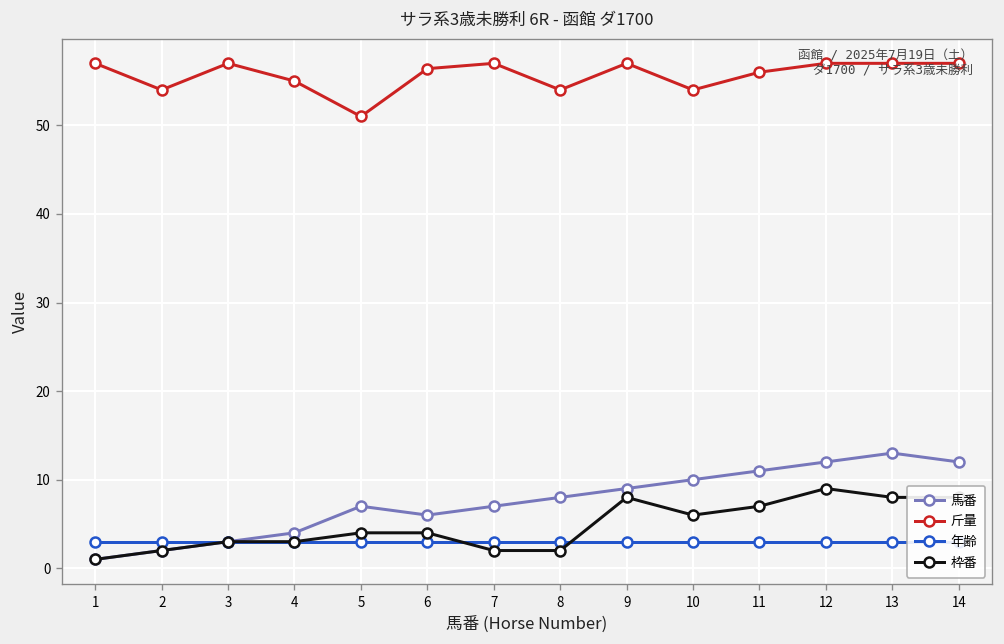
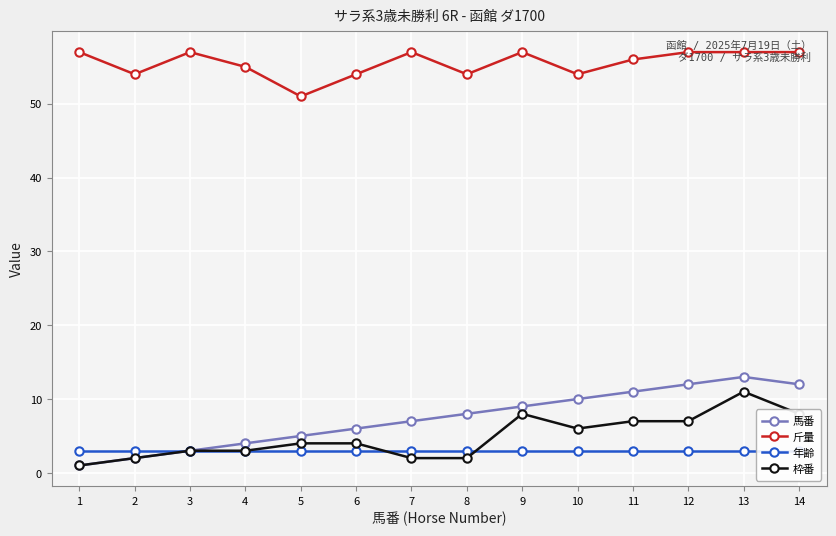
  {
    "馬番": {
      "4": 4,
-     "5": 7,
+     "5": 5,
      "6": 6,
      "7": 7,
      "8": 8,
      "9": 9,
      "10": 10,
      "11": 11,
      "12": 12,
      "13": 13,
      "14": 12
    },
    "斤量": {
      "1": 57,
      "2": 54,
      "3": 57,
      "4": 55,
      "5": 51,
-     "6": 56,
+     "6": 54,
      "7": 57,
      "8": 54,
      "9": 57,
      "10": 54,
      "11": 56
    },
    "年齢": {
      "1": 3,
      "2": 3,
      "5": 3,
      "6": 3,
      "7": 3,
      "8": 3,
      "9": 3,
      "10": 3,
      "11": 3,
      "12": 3,
      "13": 3
    },
    "枠番": {
      "5": 4,
      "6": 4,
      "7": 2,
      "8": 2,
      "9": 8,
      "10": 6,
      "11": 7,
-     "12": 9,
-     "13": 8
+     "12": 7,
+     "13": 11
    }
  }
